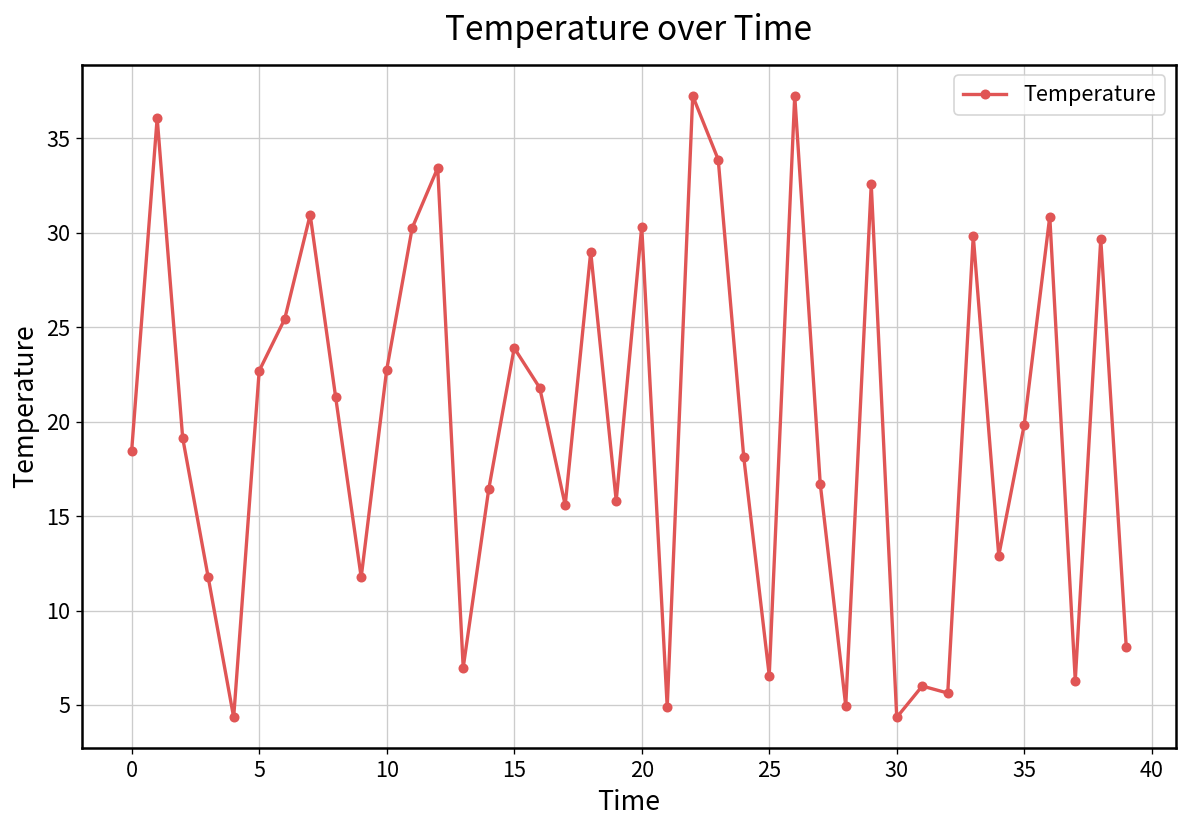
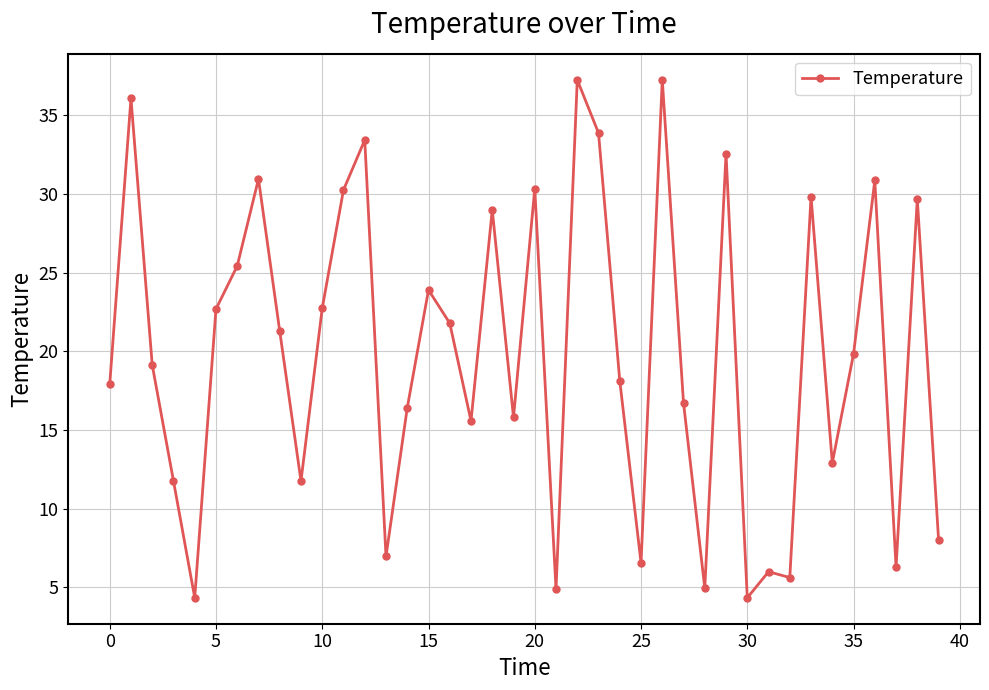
  {
-   "0": 18.5,
+   "0": 17.9,
    "5": 22.7,
    "10": 22.7,
    "15": 23.9,
    "20": 30.3,
    "25": 6.6,
    "30": 4.3,
    "35": 19.8
  }
